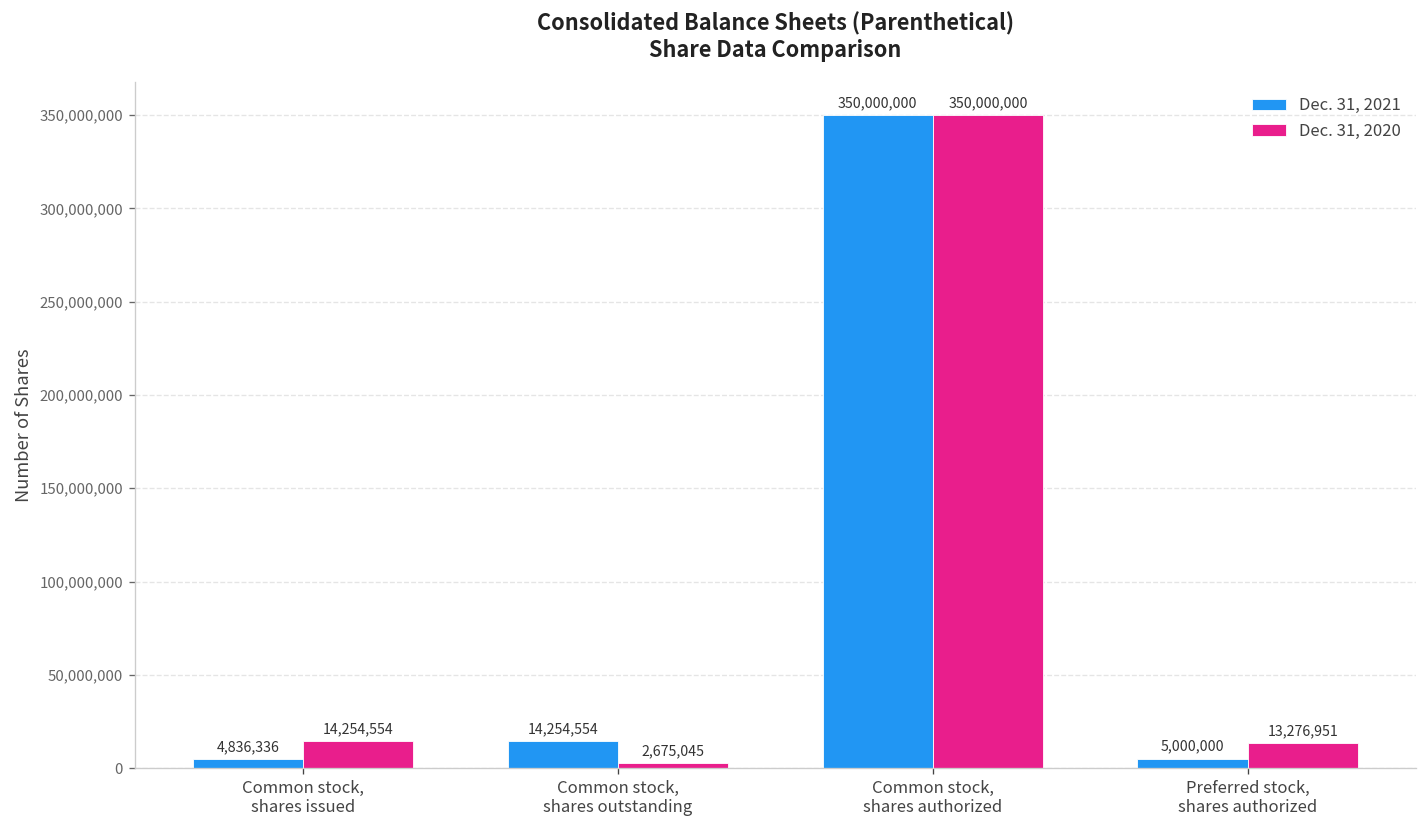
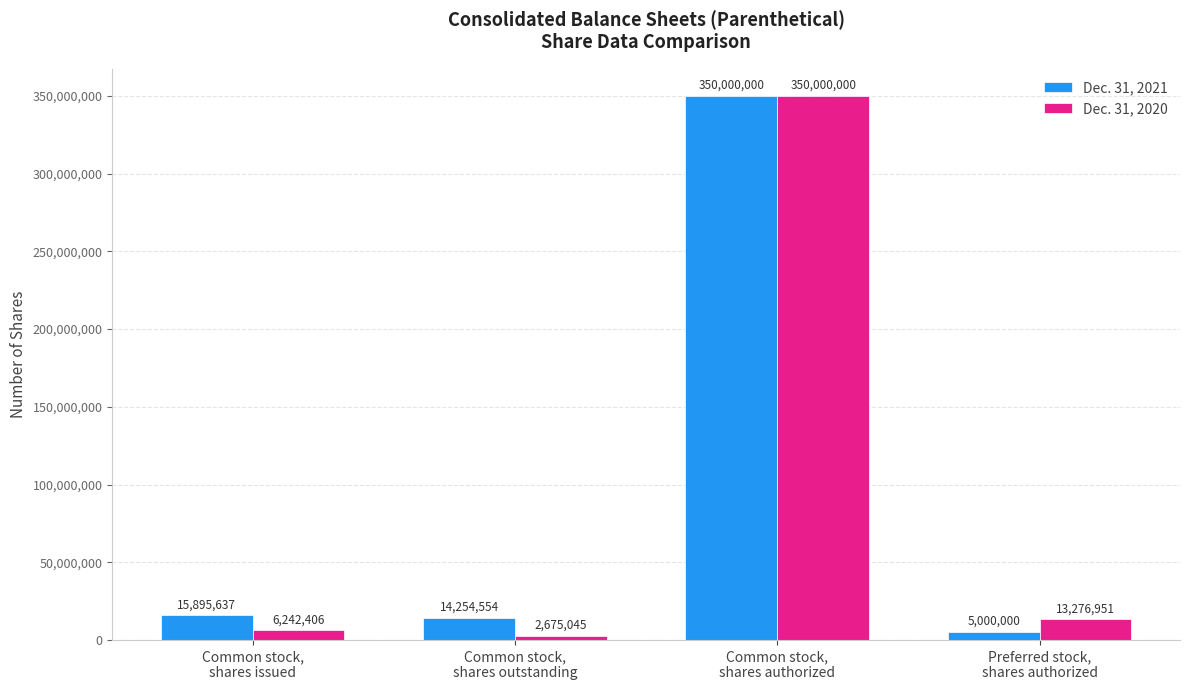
  {
    "Dec. 31, 2021": {
-     "Common stock, shares issued": "4,836,336",
+     "Common stock, shares issued": "15,895,637",
      "Common stock, shares outstanding": "14,254,554",
      "Common stock, shares authorized": "350,000,000",
      "Preferred stock, shares authorized": "5,000,000"
    },
    "Dec. 31, 2020": {
-     "Common stock, shares issued": "14,254,554",
+     "Common stock, shares issued": "6,242,406",
      "Common stock, shares outstanding": "2,675,045",
      "Common stock, shares authorized": "350,000,000",
      "Preferred stock, shares authorized": "13,276,951"
    }
  }
